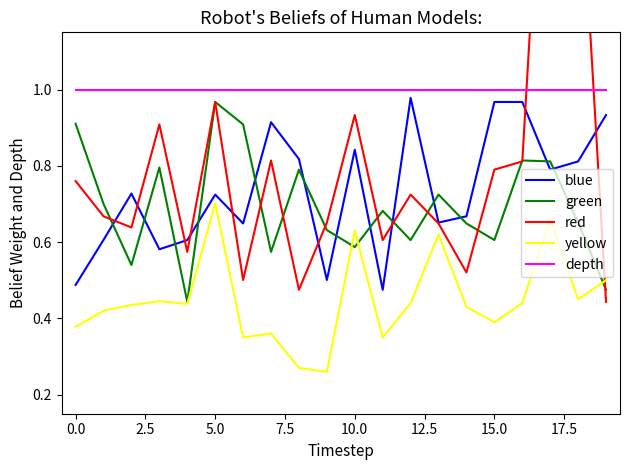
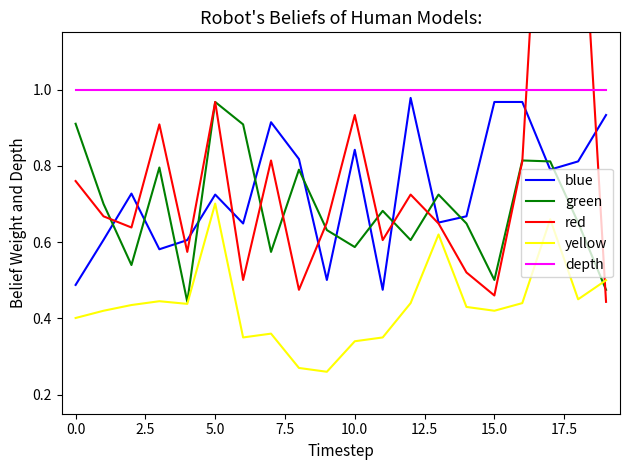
  {
    "blue": {
      "0.0": 0.49,
      "5.0": 0.72,
      "10.0": 0.84,
      "15.0": 0.97
    },
    "green": {
      "0.0": 0.91,
      "10.0": 0.59,
-     "15.0": 0.61
+     "15.0": 0.50
    },
    "red": {
      "0.0": 0.76,
      "10.0": 0.93,
-     "15.0": 0.79
+     "15.0": 0.46
    },
    "yellow": {
-     "0.0": 0.38,
+     "0.0": 0.40,
      "5.0": 0.70,
-     "10.0": 0.63,
-     "15.0": 0.39
+     "10.0": 0.34,
+     "15.0": 0.42
    },
    "depth": {
      "0.0": 1.00,
      "5.0": 1.00,
      "10.0": 1.00,
      "15.0": 1.00
    }
  }
